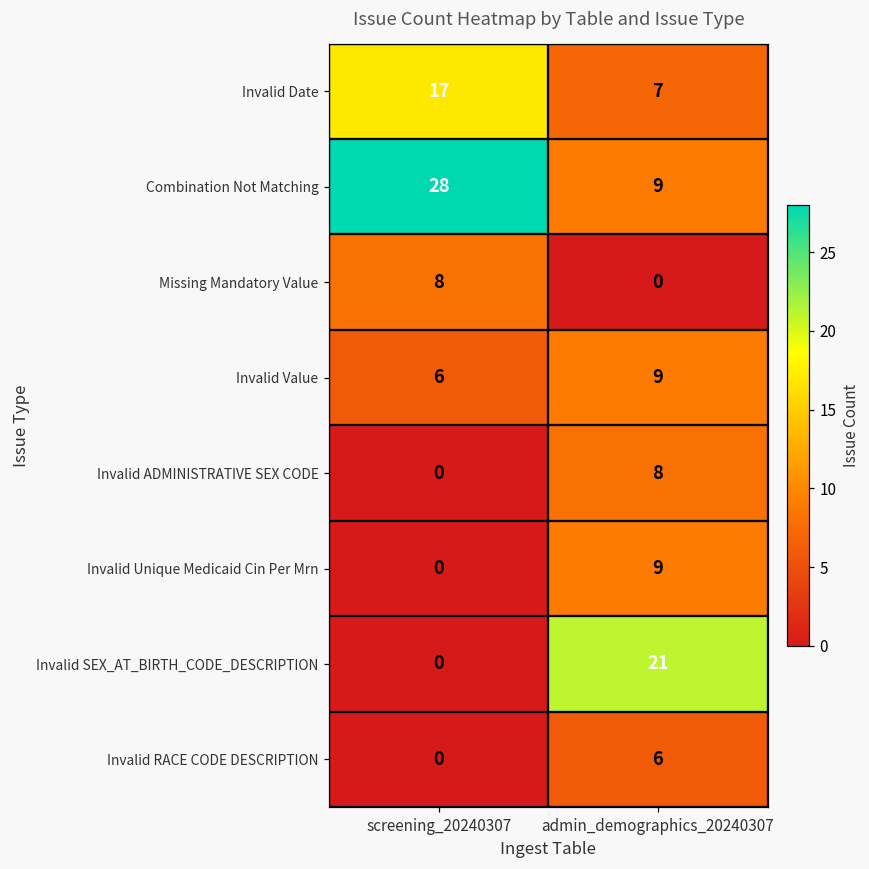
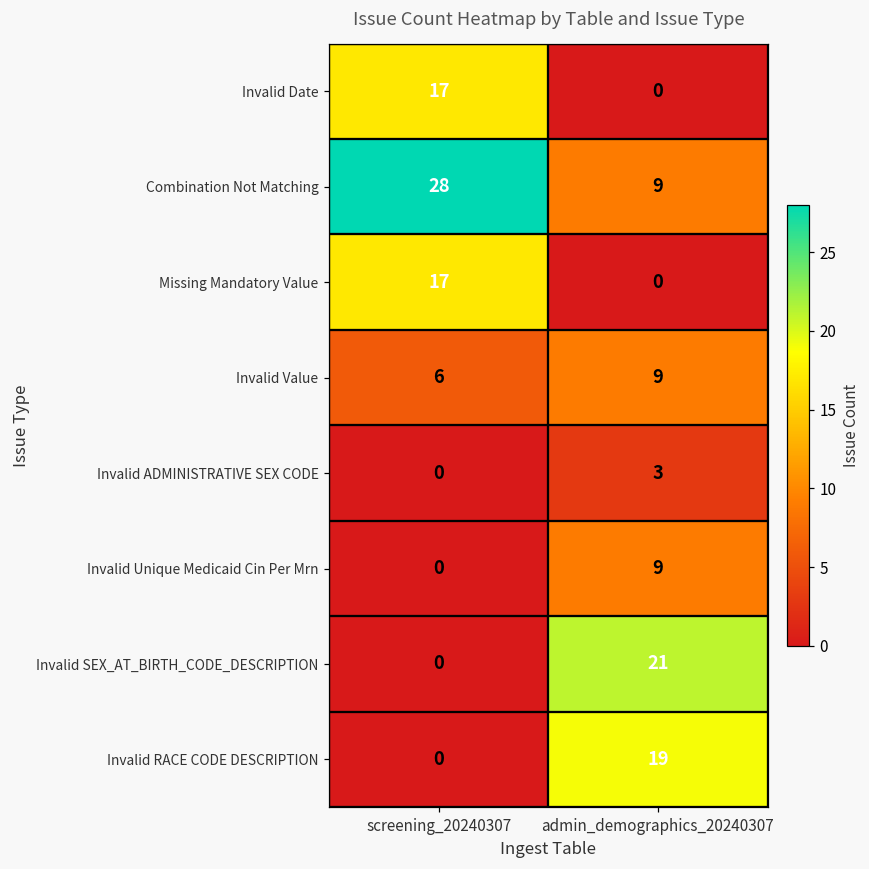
  {
    "Invalid Date": {
      "screening_20240307": 17,
-     "admin_demographics_20240307": 7
+     "admin_demographics_20240307": 0
    },
    "Combination Not Matching": {
      "screening_20240307": 28,
      "admin_demographics_20240307": 9
    },
    "Missing Mandatory Value": {
-     "screening_20240307": 8,
+     "screening_20240307": 17,
      "admin_demographics_20240307": 0
    },
    "Invalid Value": {
      "screening_20240307": 6,
      "admin_demographics_20240307": 9
    },
    "Invalid ADMINISTRATIVE SEX CODE": {
      "screening_20240307": 0,
-     "admin_demographics_20240307": 8
+     "admin_demographics_20240307": 3
    },
    "Invalid Unique Medicaid Cin Per Mrn": {
      "screening_20240307": 0,
      "admin_demographics_20240307": 9
    },
    "Invalid SEX_AT_BIRTH_CODE_DESCRIPTION": {
      "screening_20240307": 0,
      "admin_demographics_20240307": 21
    },
    "Invalid RACE CODE DESCRIPTION": {
      "screening_20240307": 0,
-     "admin_demographics_20240307": 6
+     "admin_demographics_20240307": 19
    }
  }
